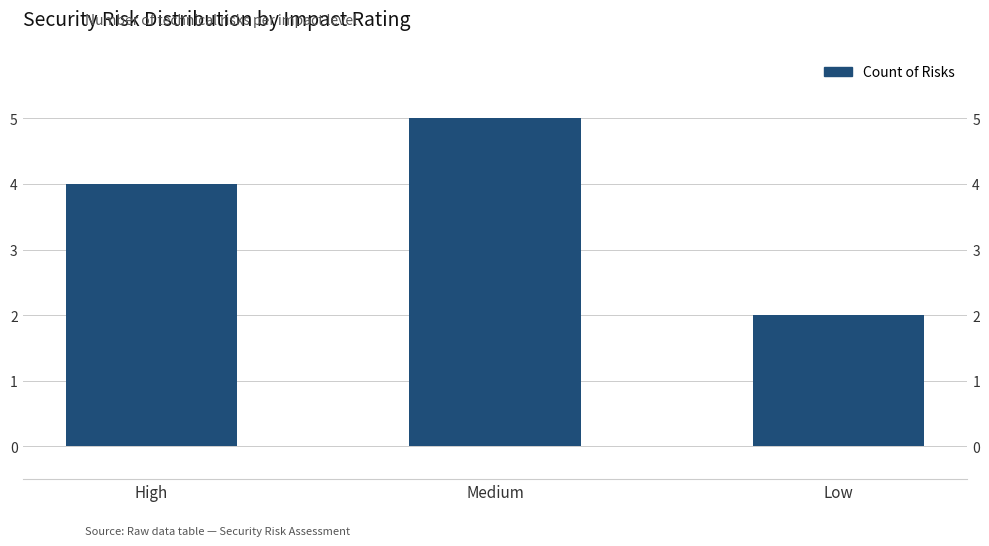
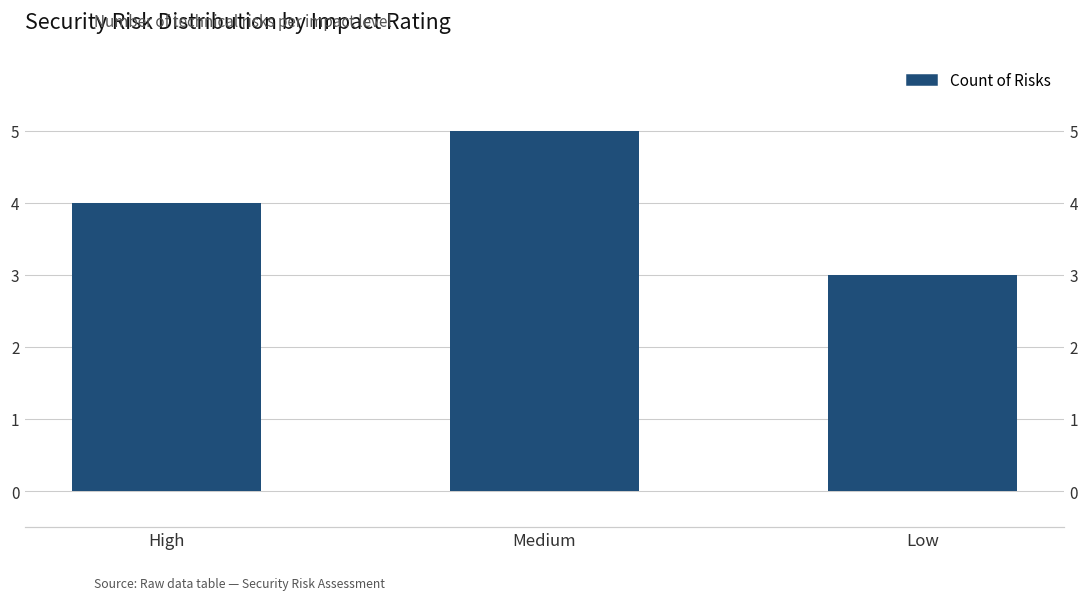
  {
    "High": 4,
    "Medium": 5,
-   "Low": 2
+   "Low": 3
  }
